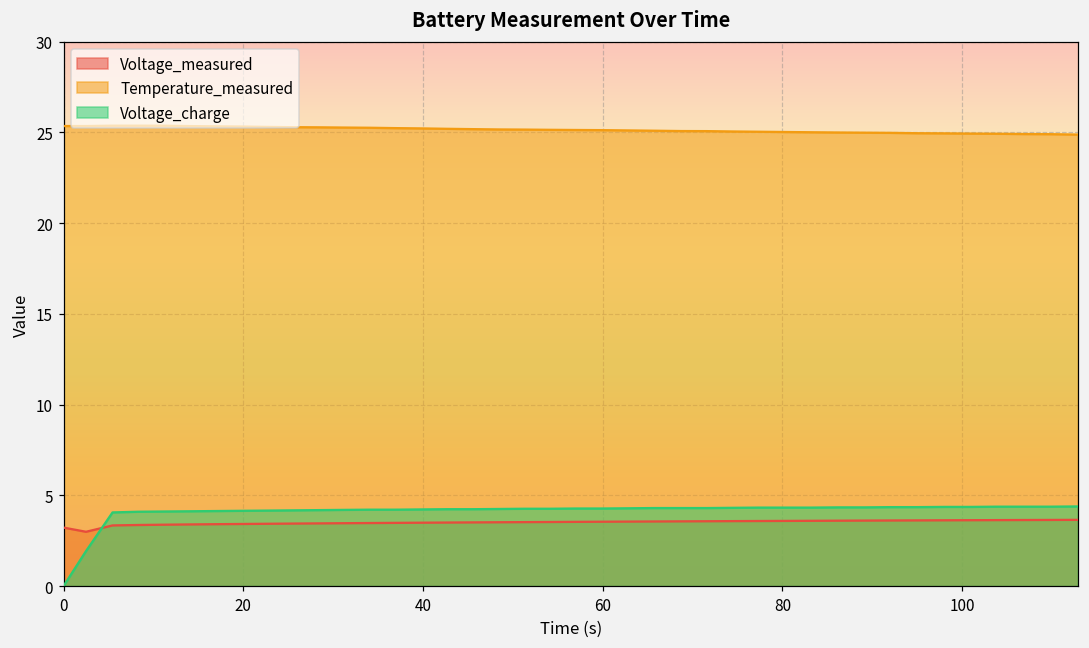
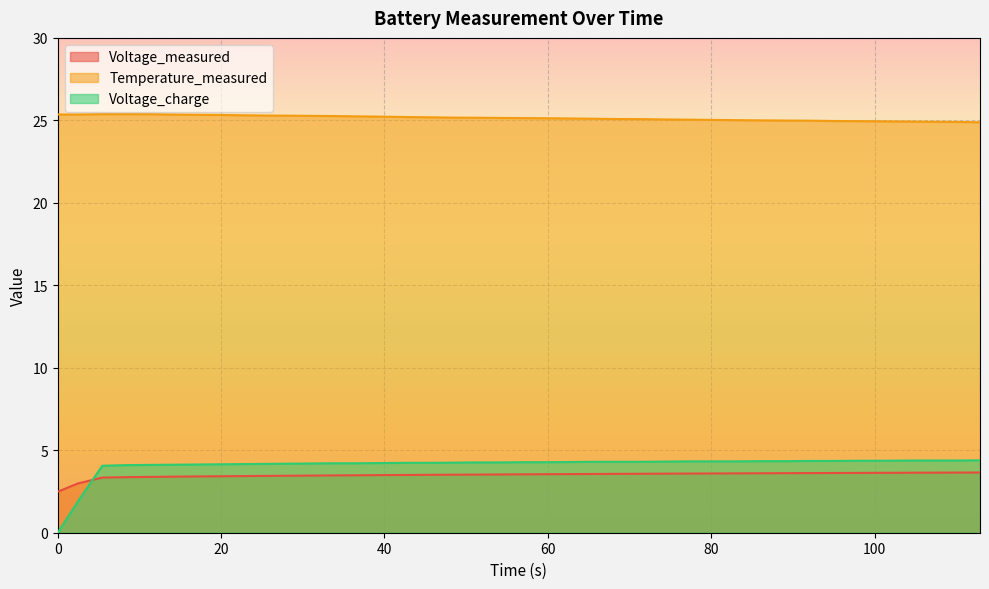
  {
    "Voltage_measured": {
-     "0": 3.2
+     "0": 2.5
    },
    "Temperature_measured": {
      "0": 25.4
    },
    "Voltage_charge": {
      "0": 0.0
    }
  }
